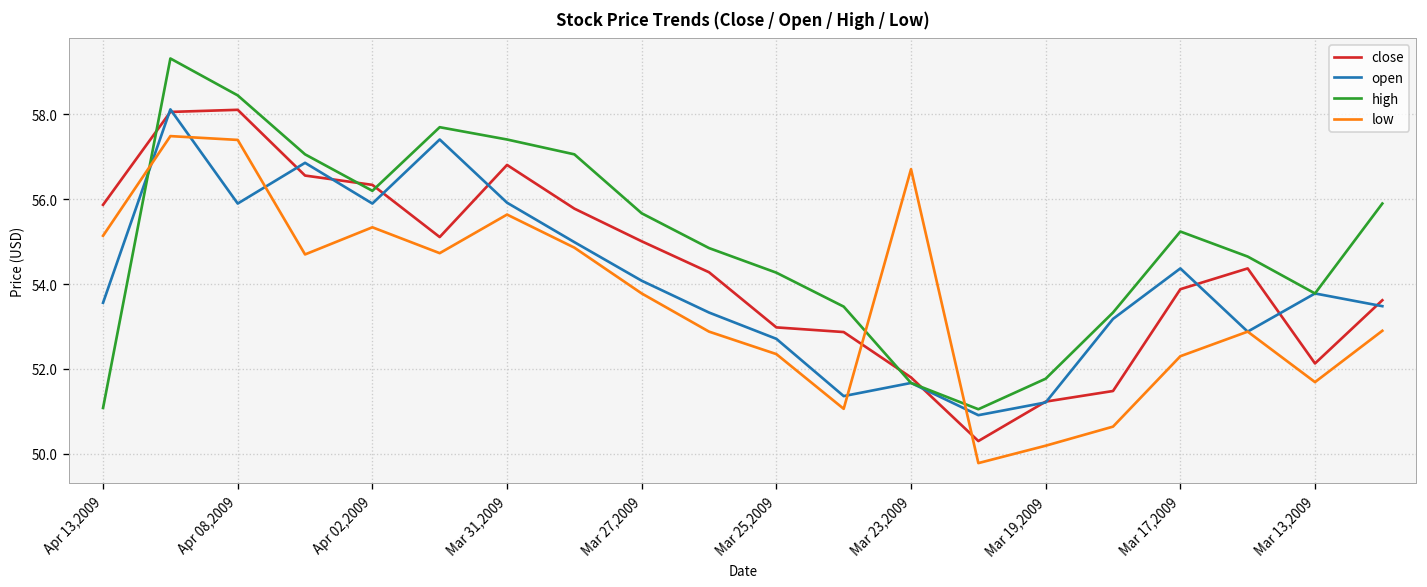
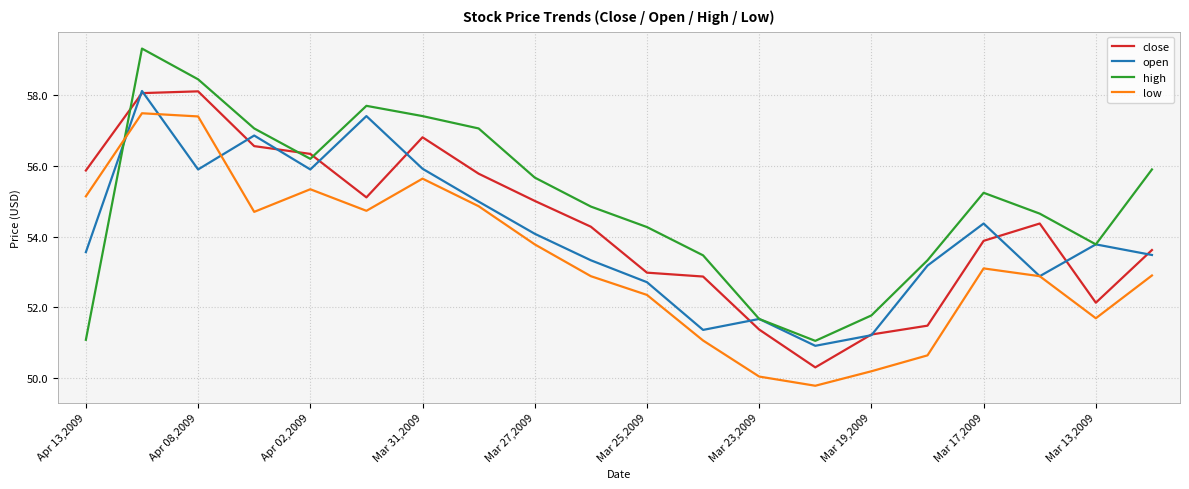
  {
    "close": {
      "Apr 13,2009": 55.9,
      "Apr 08,2009": 58.1,
      "Apr 02,2009": 56.3,
      "Mar 31,2009": 56.8,
      "Mar 27,2009": 55.0,
      "Mar 25,2009": 53.0,
-     "Mar 23,2009": 51.8,
+     "Mar 23,2009": 51.4,
      "Mar 17,2009": 53.9,
      "Mar 13,2009": 52.1
    },
    "open": {
      "Apr 13,2009": 53.6,
      "Apr 08,2009": 55.9,
      "Apr 02,2009": 55.9,
      "Mar 31,2009": 55.9,
      "Mar 27,2009": 54.1,
      "Mar 25,2009": 52.7,
      "Mar 17,2009": 54.4
    },
    "high": {
      "Apr 13,2009": 51.1,
      "Apr 08,2009": 58.5,
      "Apr 02,2009": 56.2,
      "Mar 31,2009": 57.4,
      "Mar 27,2009": 55.7,
      "Mar 25,2009": 54.3,
      "Mar 19,2009": 51.8,
      "Mar 17,2009": 55.2
    },
    "low": {
      "Apr 13,2009": 55.1,
      "Apr 08,2009": 57.4,
      "Apr 02,2009": 55.3,
      "Mar 31,2009": 55.6,
      "Mar 27,2009": 53.8,
      "Mar 25,2009": 52.4,
-     "Mar 23,2009": 56.7,
+     "Mar 23,2009": 50.0,
      "Mar 19,2009": 50.2,
-     "Mar 17,2009": 52.3,
+     "Mar 17,2009": 53.1,
      "Mar 13,2009": 51.7
    }
  }
